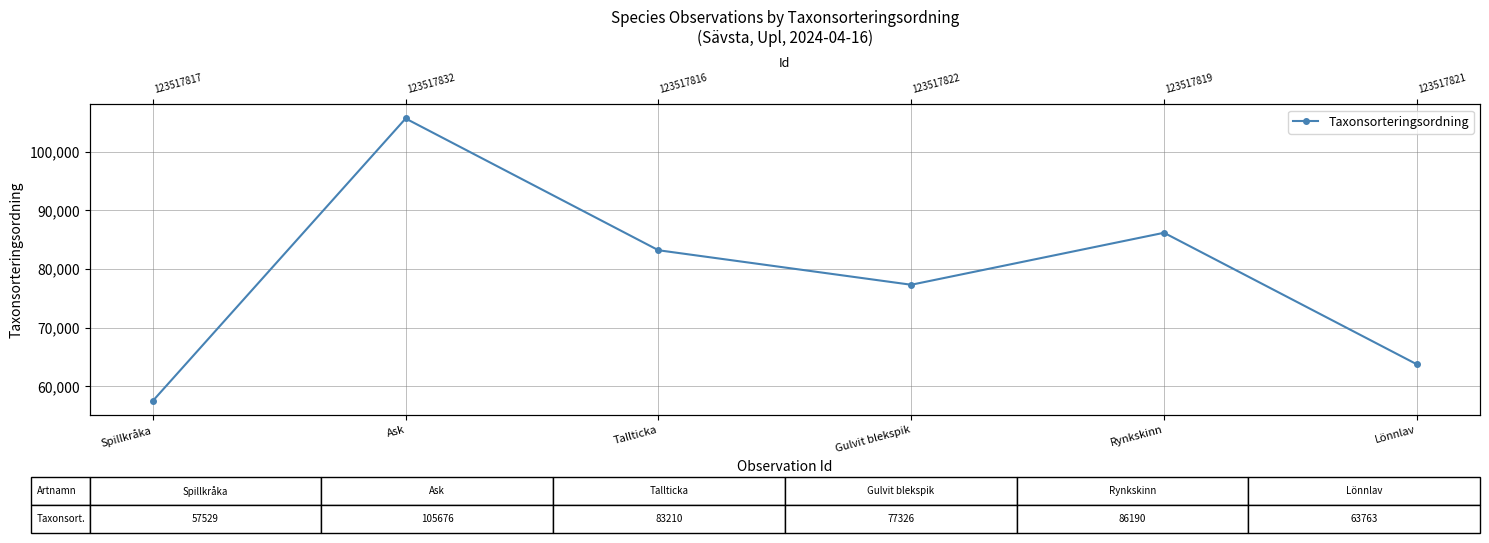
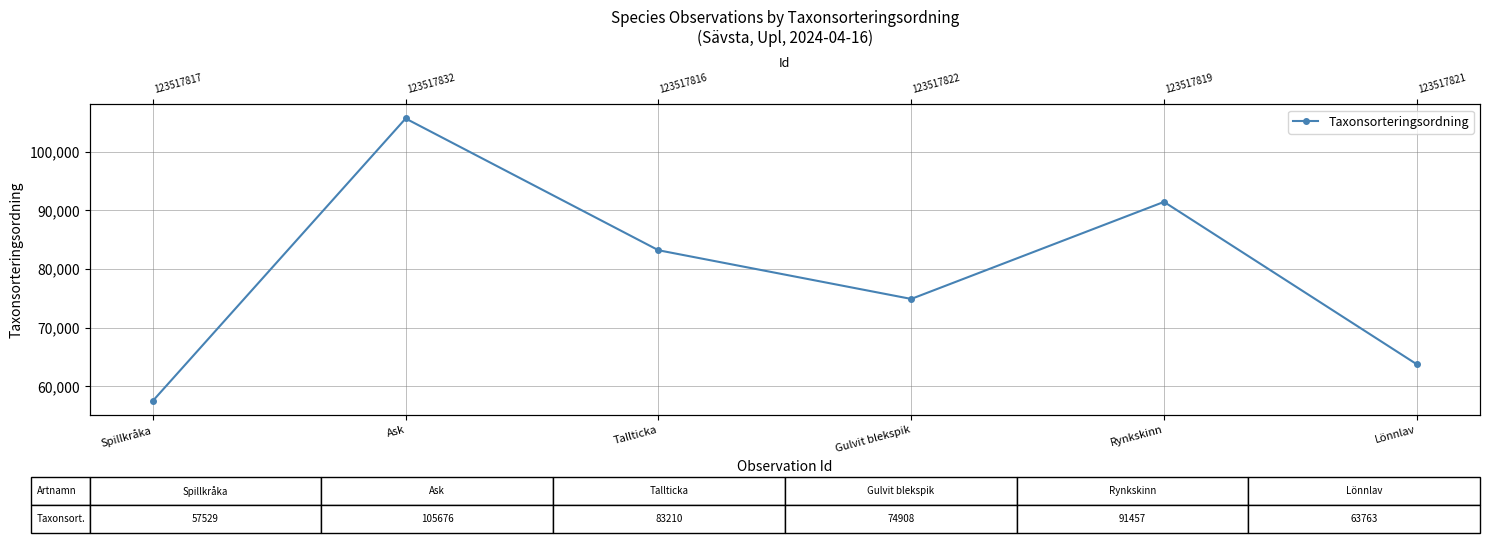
  {
-   "Gulvit blekspik": 77326,
-   "Rynkskinn": 86190
+   "Gulvit blekspik": 74908,
+   "Rynkskinn": 91457
  }
